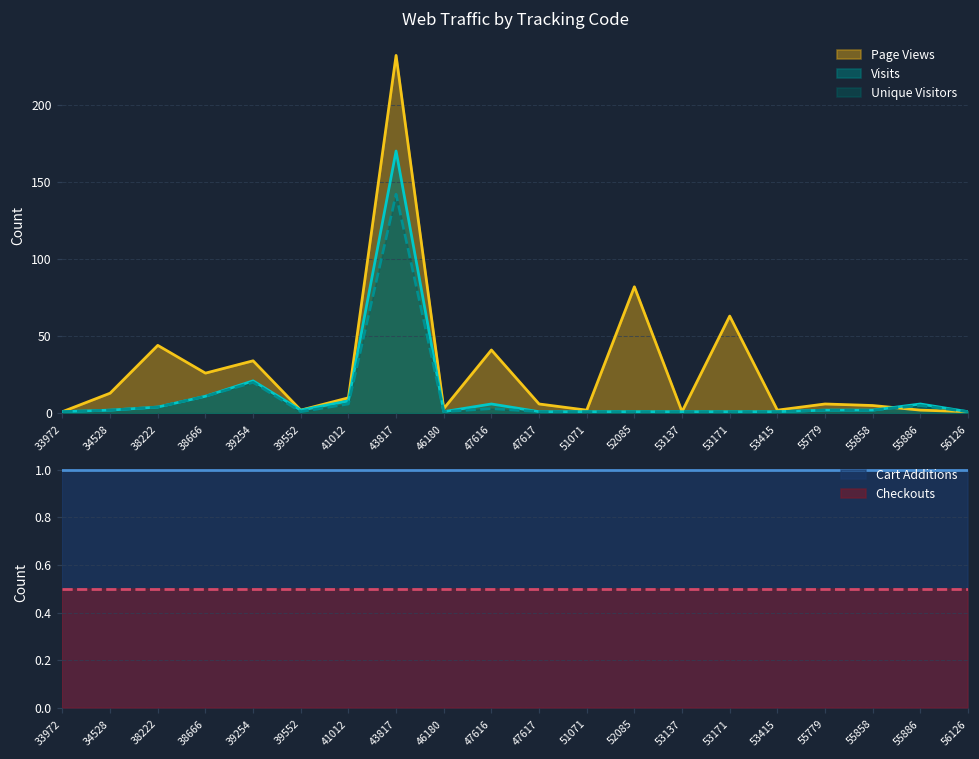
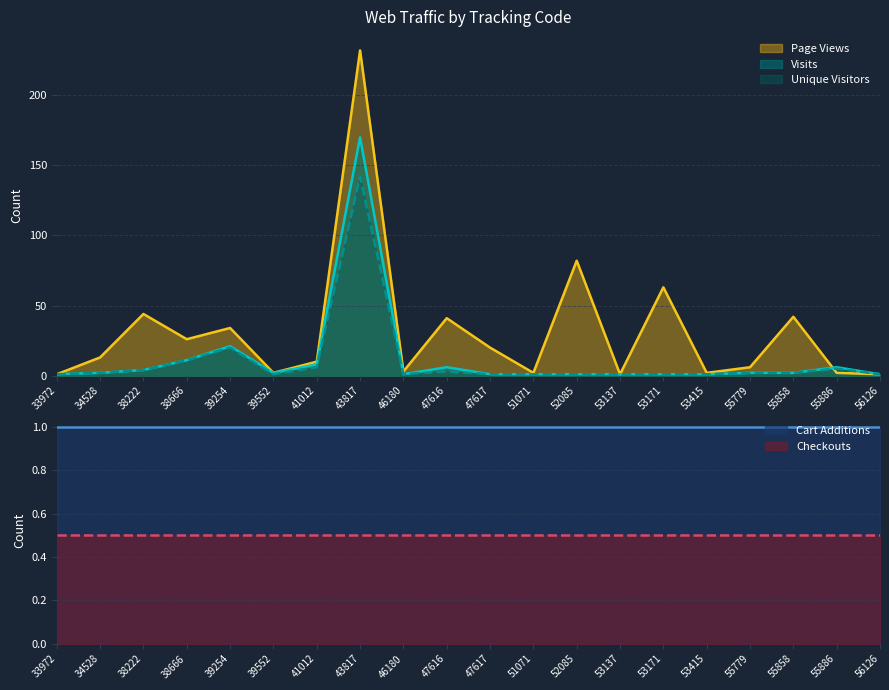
  {
    "Web Traffic by Tracking Code": {
      "Page Views": {
        "34528": 13,
        "38222": 44,
        "38666": 26,
        "39254": 34,
        "41012": 10,
        "43817": 232,
        "46180": 3,
        "47616": 41,
-       "47617": 6,
+       "47617": 20,
        "52085": 82,
        "53171": 63,
        "55779": 6,
-       "55858": 5,
+       "55858": 42,
        "55886": 2
      }
    }
  }
